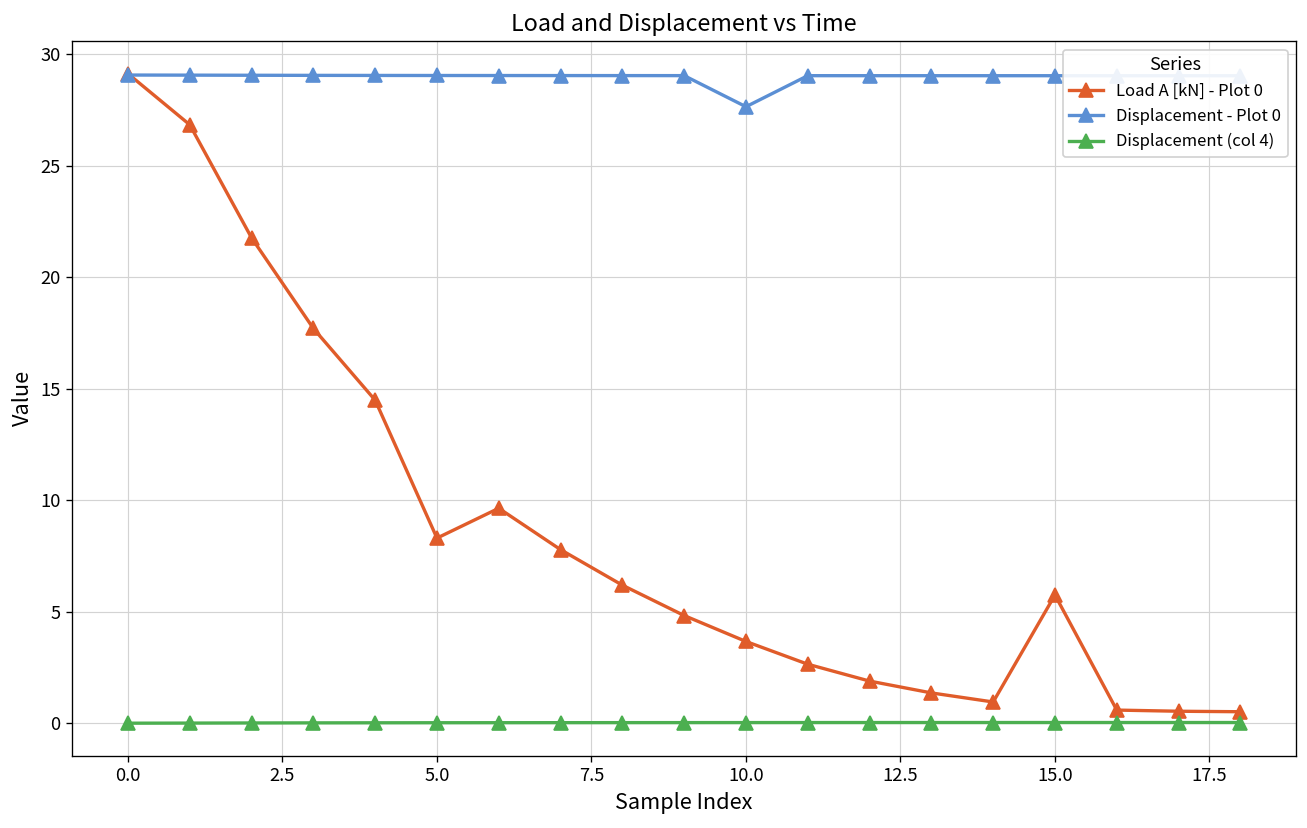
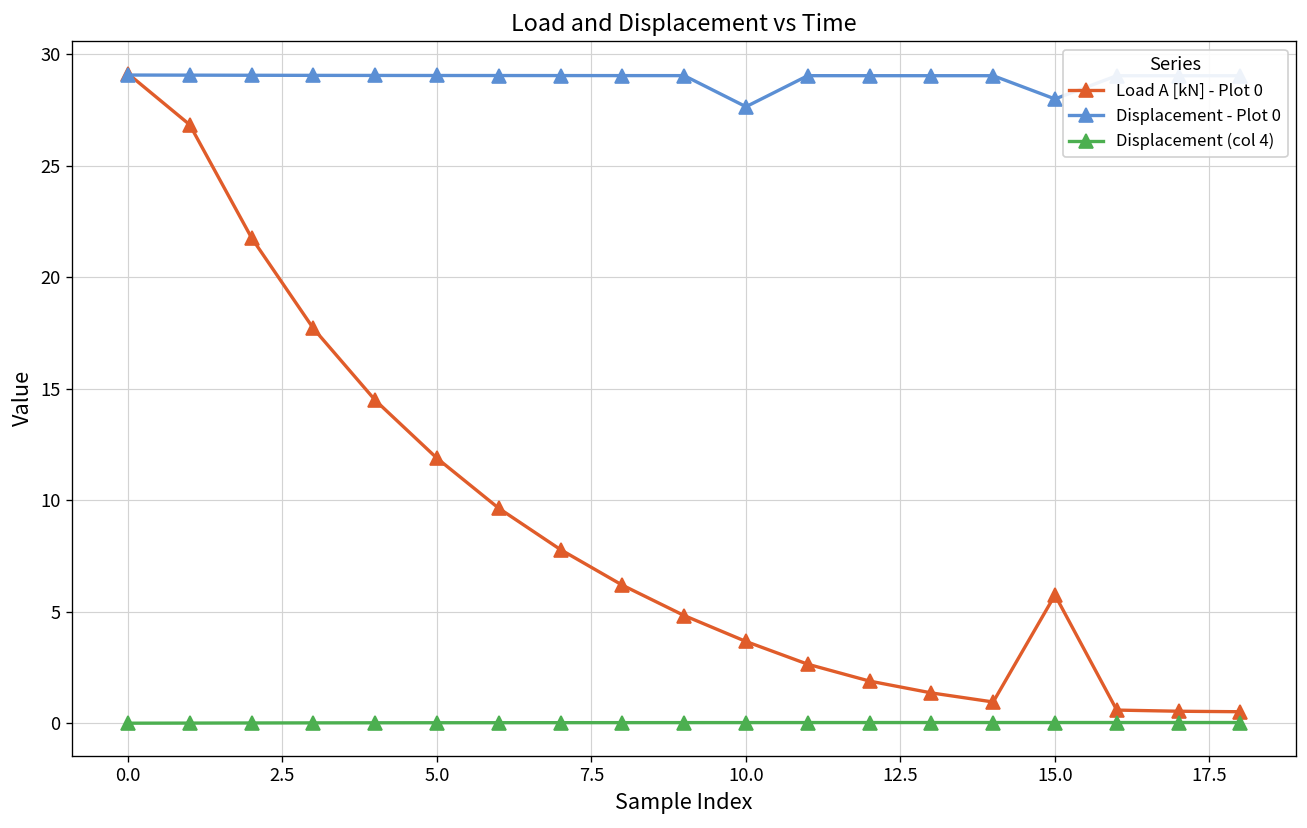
  {
    "Load A [kN] - Plot 0": {
-     "5.0": 8.3,
+     "5.0": 11.9,
      "10.0": 3.7,
      "15.0": 5.7
    },
    "Displacement - Plot 0": {
      "5.0": 29.0,
      "10.0": 27.6,
-     "15.0": 29.0
+     "15.0": 28.0
    },
    "Displacement (col 4)": {
      "0.0": 0.0,
      "5.0": 0.0,
      "10.0": 0.0,
      "15.0": 0.0
    }
  }
